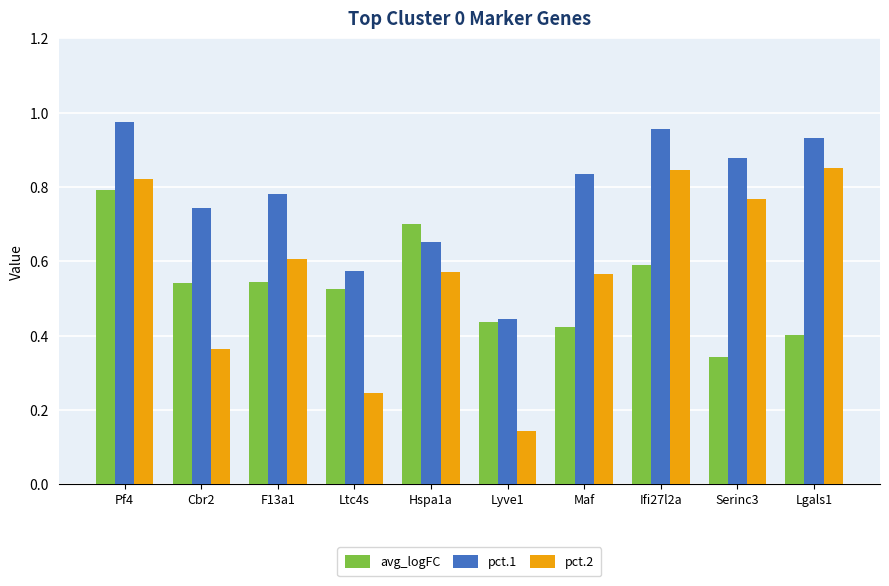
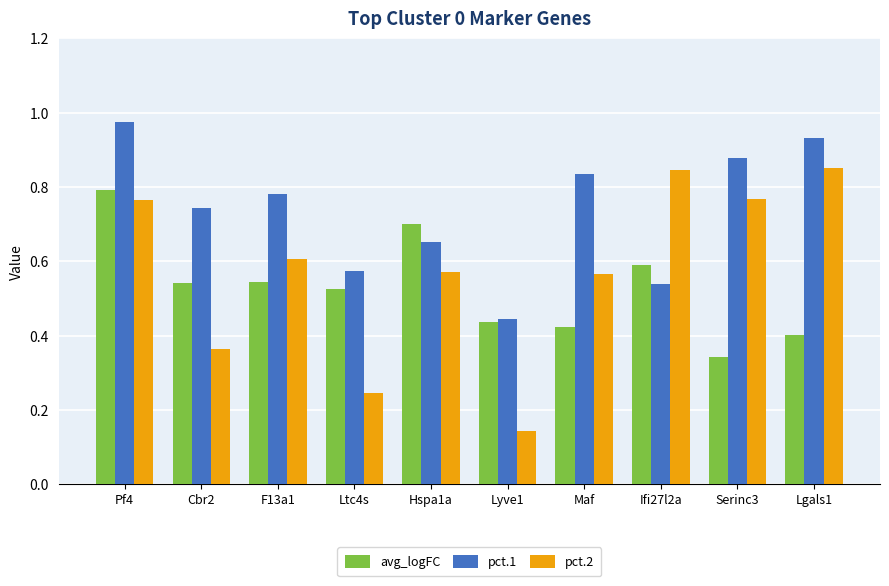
  {
    "avg_logFC": {
      "Pf4": 0.79,
      "Cbr2": 0.54,
      "F13a1": 0.55,
      "Ltc4s": 0.52,
      "Hspa1a": 0.70,
      "Lyve1": 0.44,
      "Maf": 0.42,
      "Ifi27l2a": 0.59,
      "Serinc3": 0.34,
      "Lgals1": 0.40
    },
    "pct.1": {
      "Pf4": 0.97,
      "Cbr2": 0.74,
      "F13a1": 0.78,
      "Ltc4s": 0.58,
      "Hspa1a": 0.65,
      "Lyve1": 0.45,
      "Maf": 0.83,
-     "Ifi27l2a": 0.96,
+     "Ifi27l2a": 0.54,
      "Serinc3": 0.88,
      "Lgals1": 0.93
    },
    "pct.2": {
-     "Pf4": 0.82,
+     "Pf4": 0.77,
      "Cbr2": 0.36,
      "F13a1": 0.61,
      "Ltc4s": 0.25,
      "Hspa1a": 0.57,
      "Lyve1": 0.14,
      "Maf": 0.57,
      "Ifi27l2a": 0.85,
      "Serinc3": 0.77,
      "Lgals1": 0.85
    }
  }
